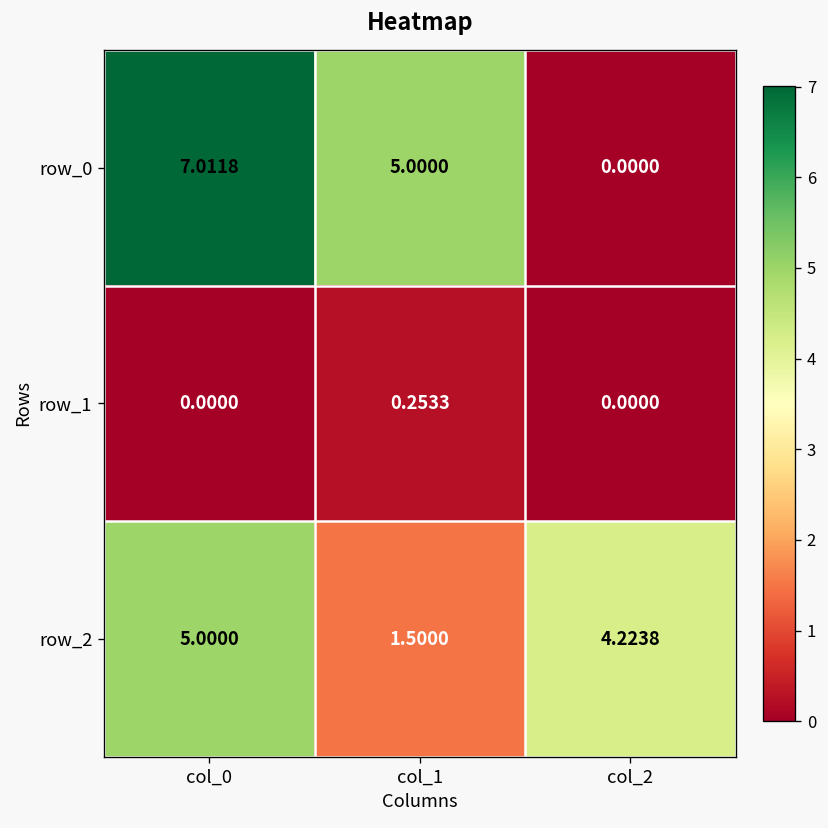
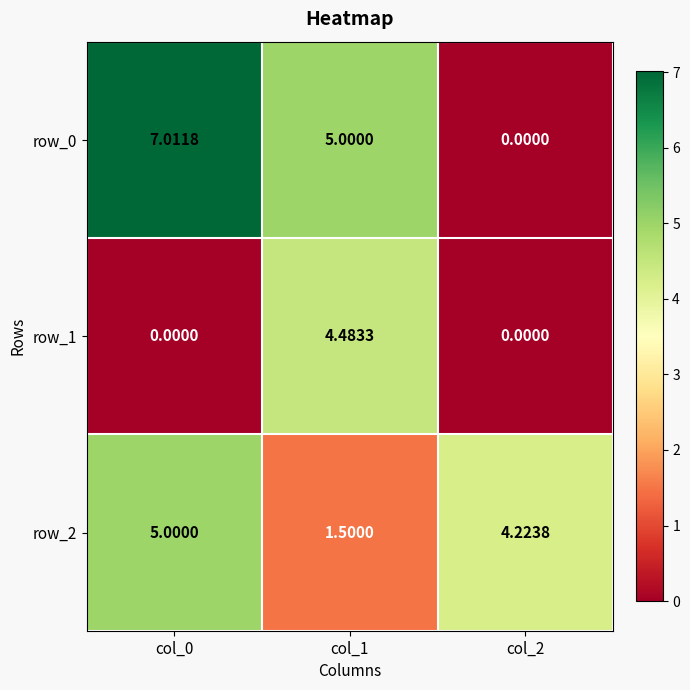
  {
    "row_0": {
      "col_0": 7.0118,
      "col_1": 5.0000,
      "col_2": 0.0000
    },
    "row_1": {
      "col_0": 0.0000,
-     "col_1": 0.2533,
+     "col_1": 4.4833,
      "col_2": 0.0000
    },
    "row_2": {
      "col_0": 5.0000,
      "col_1": 1.5000,
      "col_2": 4.2238
    }
  }
